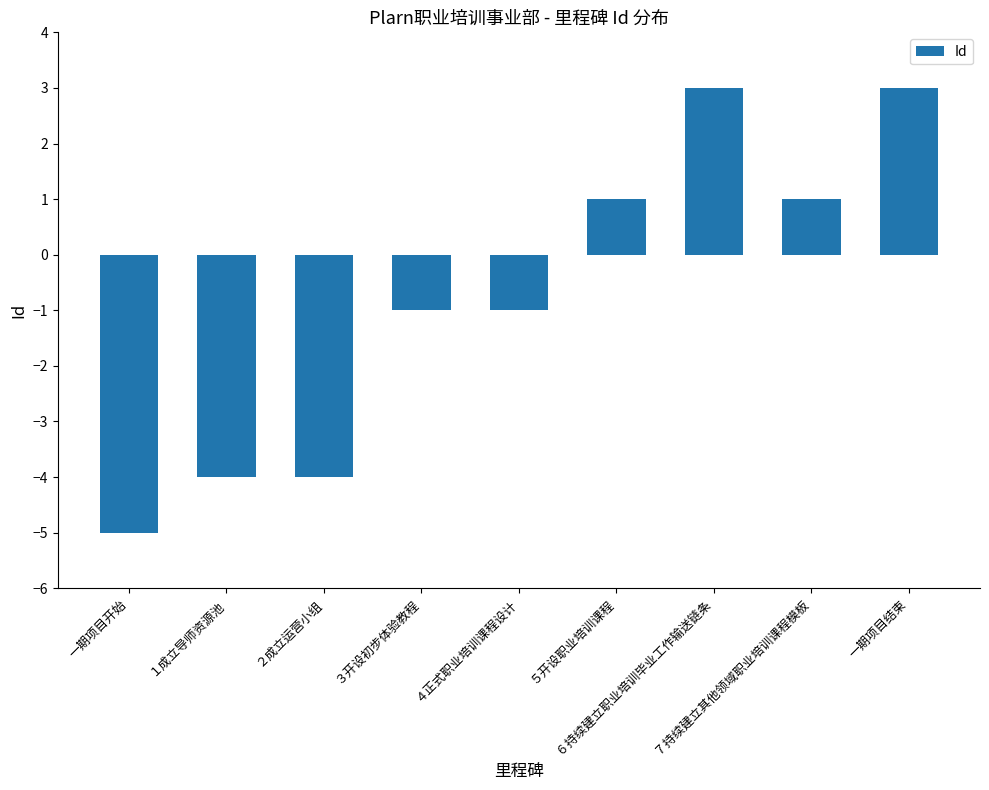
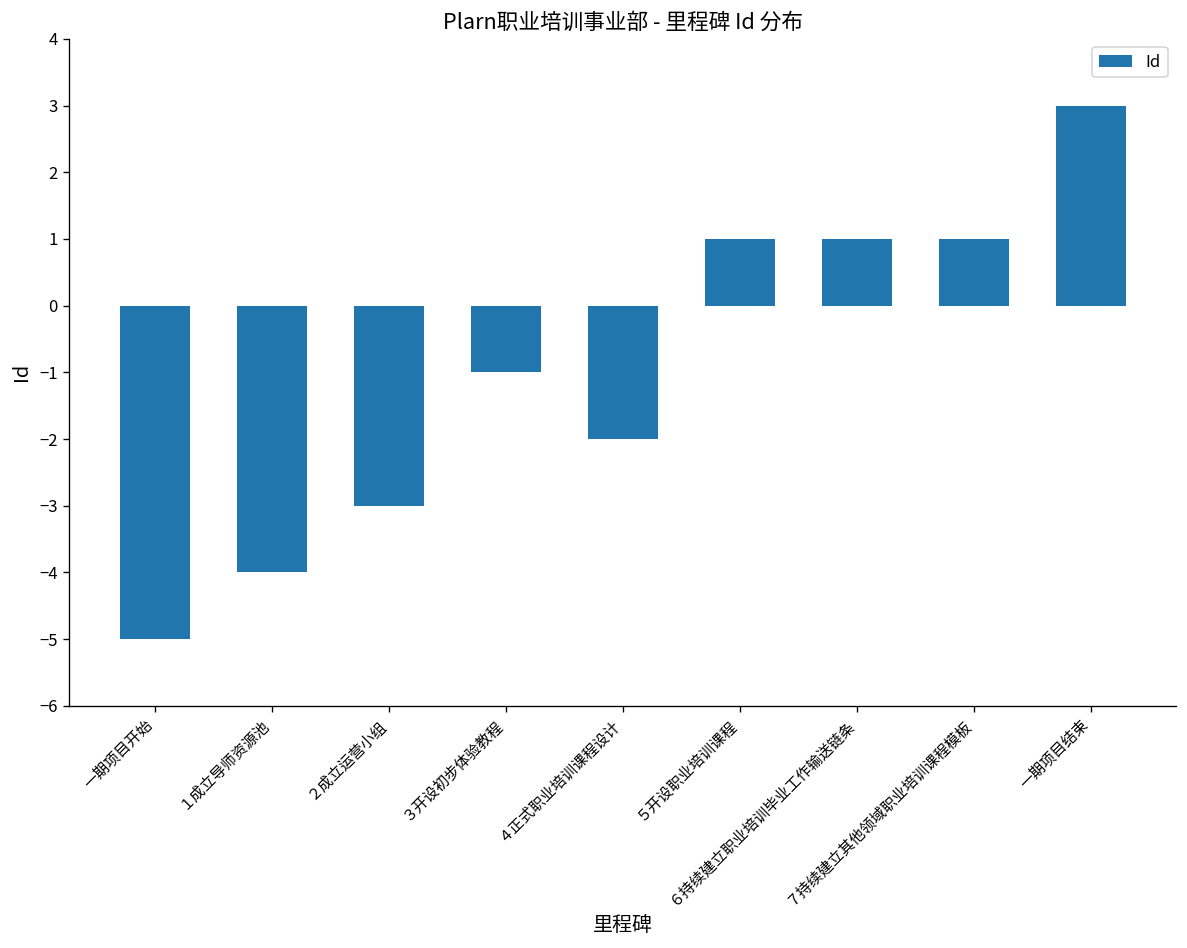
  {
    "一期项目开始": -5,
    "１成立导师资源池": -4,
-   "２成立运营小组": -4,
+   "２成立运营小组": -3,
    "３开设初步体验教程": -1,
-   "４正式职业培训课程设计": -1,
+   "４正式职业培训课程设计": -2,
    "５开设职业培训课程": 1,
-   "６持续建立职业培训毕业工作输送链条": 3,
+   "６持续建立职业培训毕业工作输送链条": 1,
    "７持续建立其他领域职业培训课程模板": 1,
    "一期项目结束": 3
  }
